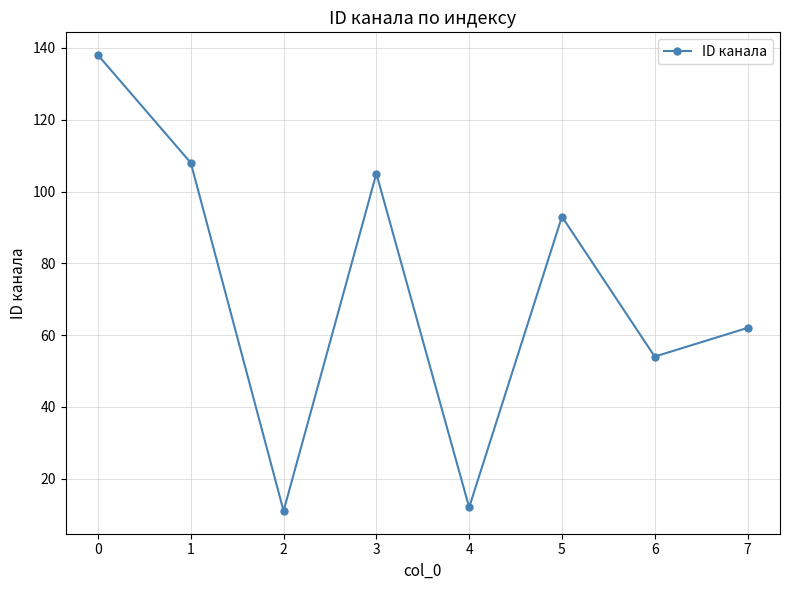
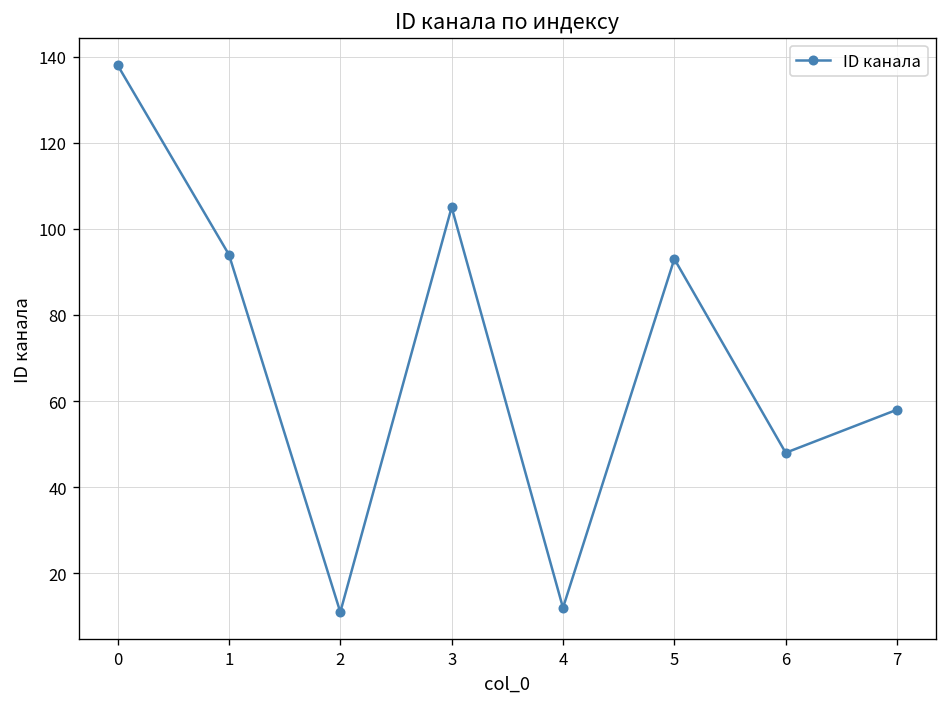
  {
    "0": 138,
-   "1": 108,
+   "1": 94,
    "2": 11,
    "3": 105,
    "4": 12,
    "5": 93,
-   "6": 54,
-   "7": 62
+   "6": 48,
+   "7": 58
  }
